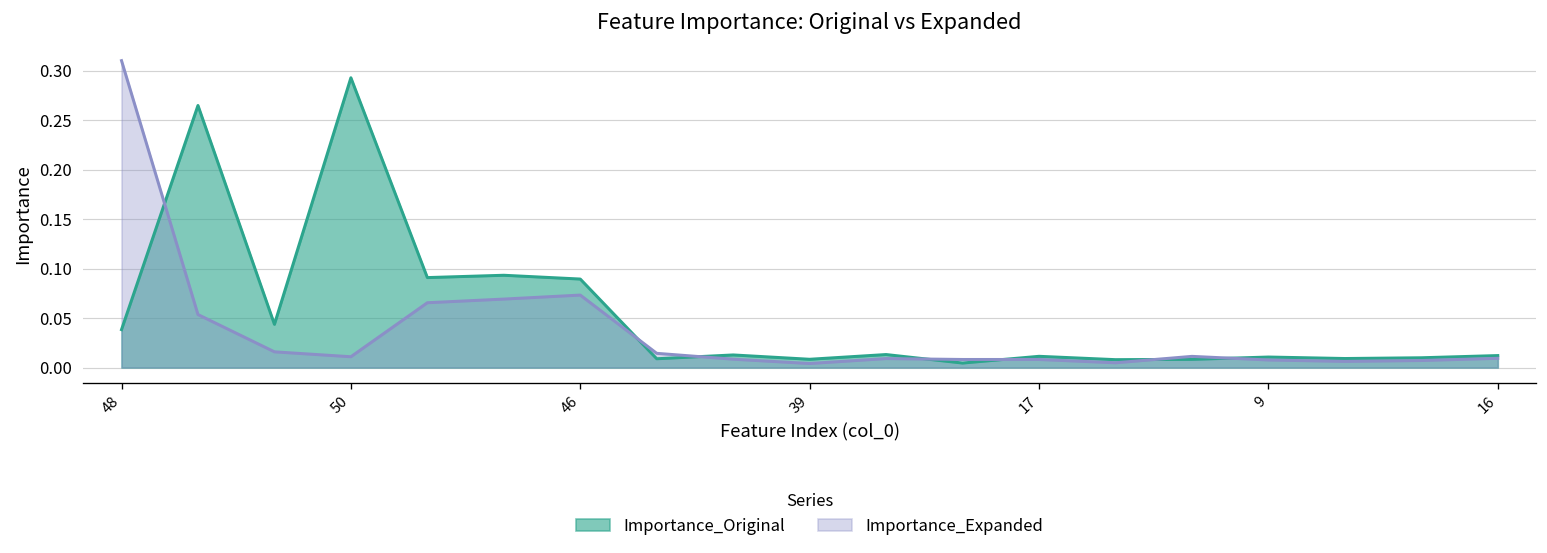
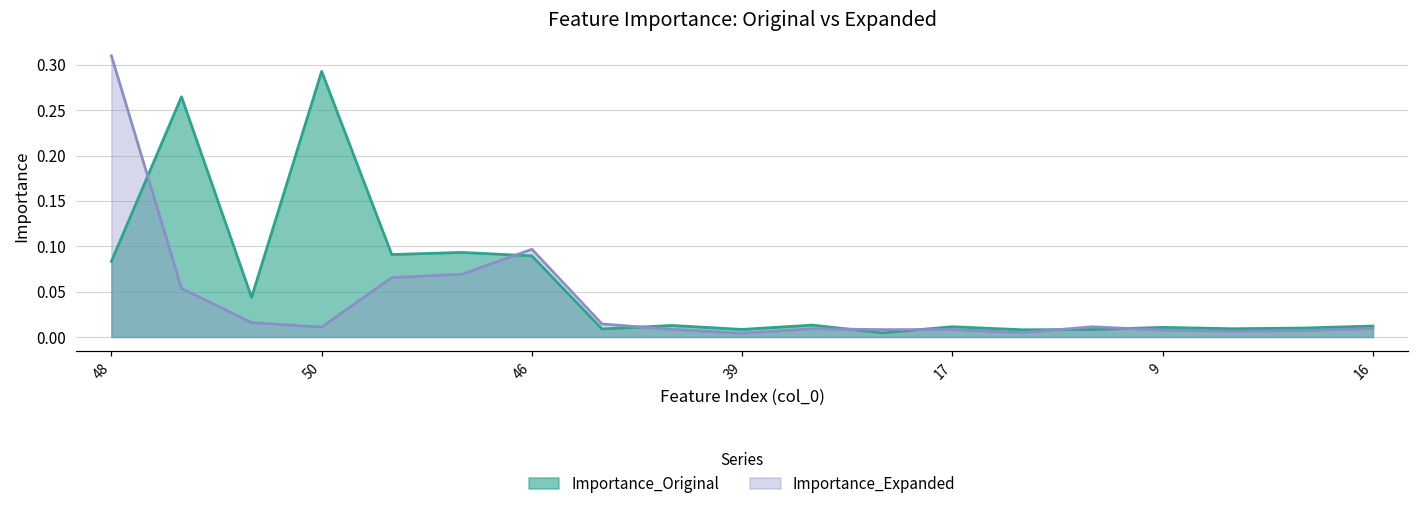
  {
    "Importance_Original": {
-     "48": 0.04,
+     "48": 0.08,
      "50": 0.29,
      "46": 0.09,
      "39": 0.01
    },
    "Importance_Expanded": {
      "48": 0.31,
      "50": 0.01,
-     "46": 0.07,
+     "46": 0.10,
      "39": 0.00
    }
  }
